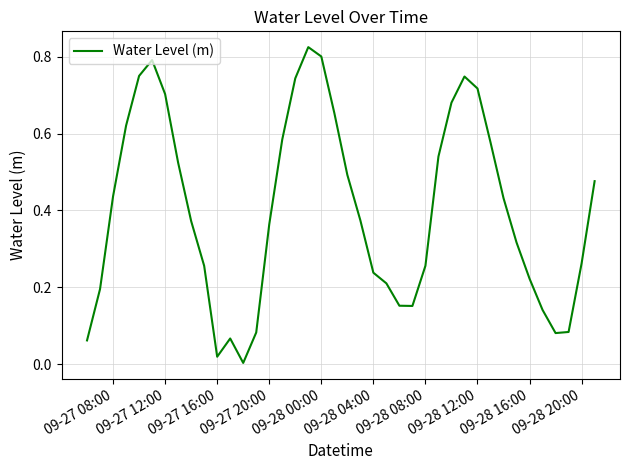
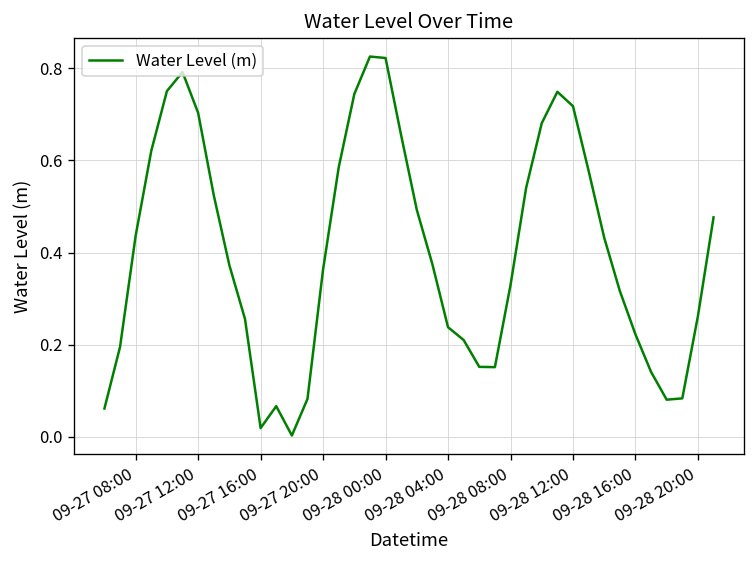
  {
    "09-27 08:00": 0.44,
    "09-27 12:00": 0.70,
    "09-27 16:00": 0.02,
    "09-27 20:00": 0.36,
-   "09-28 00:00": 0.80,
+   "09-28 00:00": 0.82,
    "09-28 04:00": 0.24,
-   "09-28 08:00": 0.26,
+   "09-28 08:00": 0.33,
    "09-28 12:00": 0.72,
    "09-28 16:00": 0.22,
    "09-28 20:00": 0.26
  }
